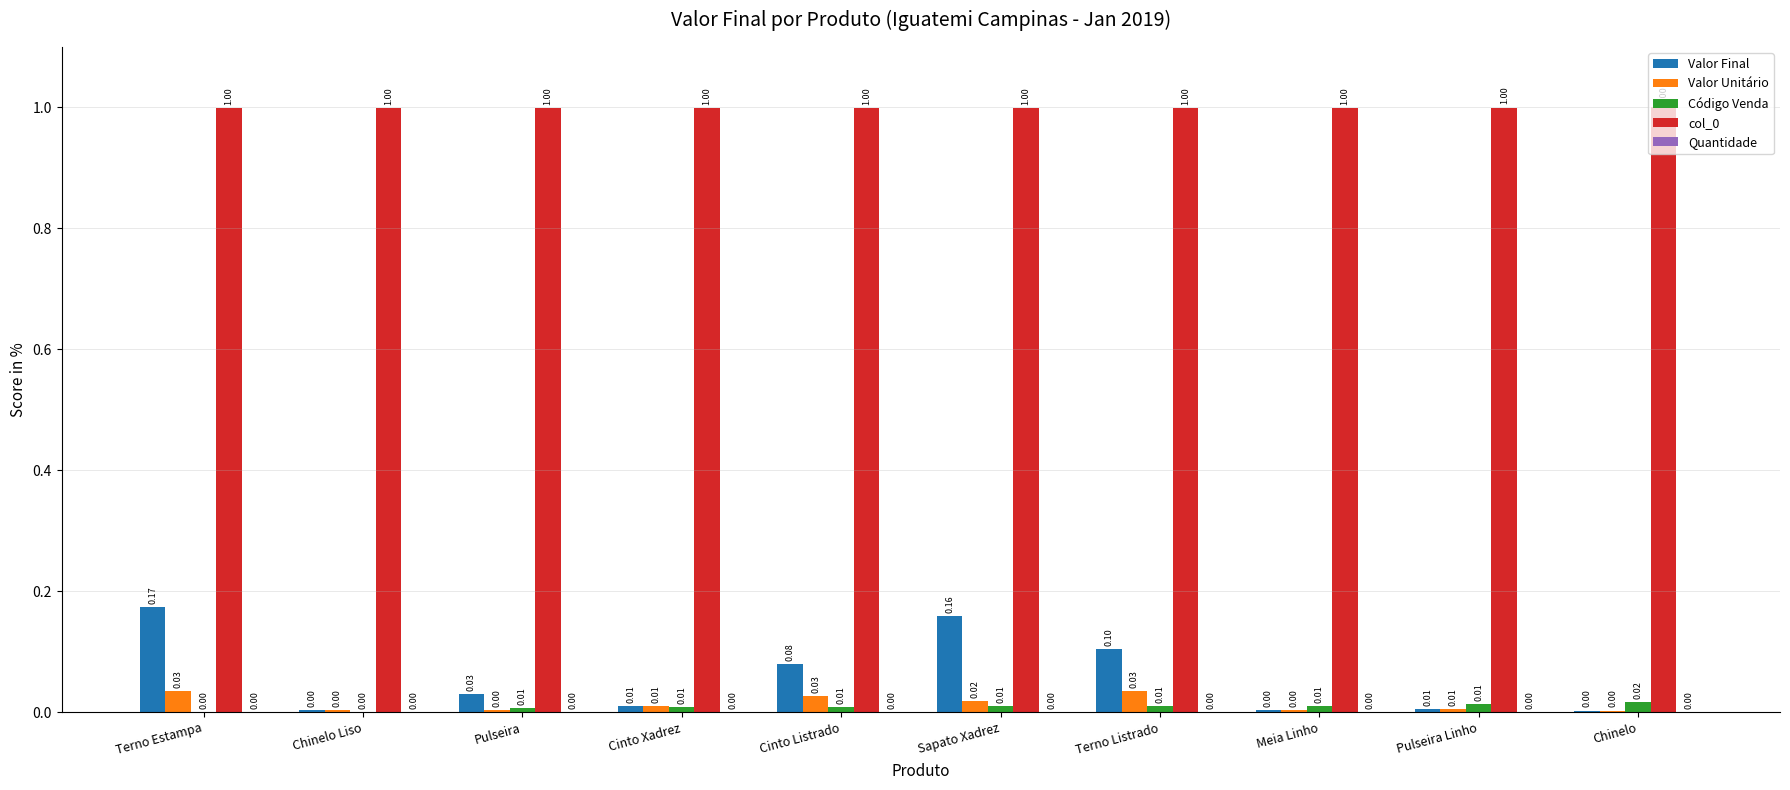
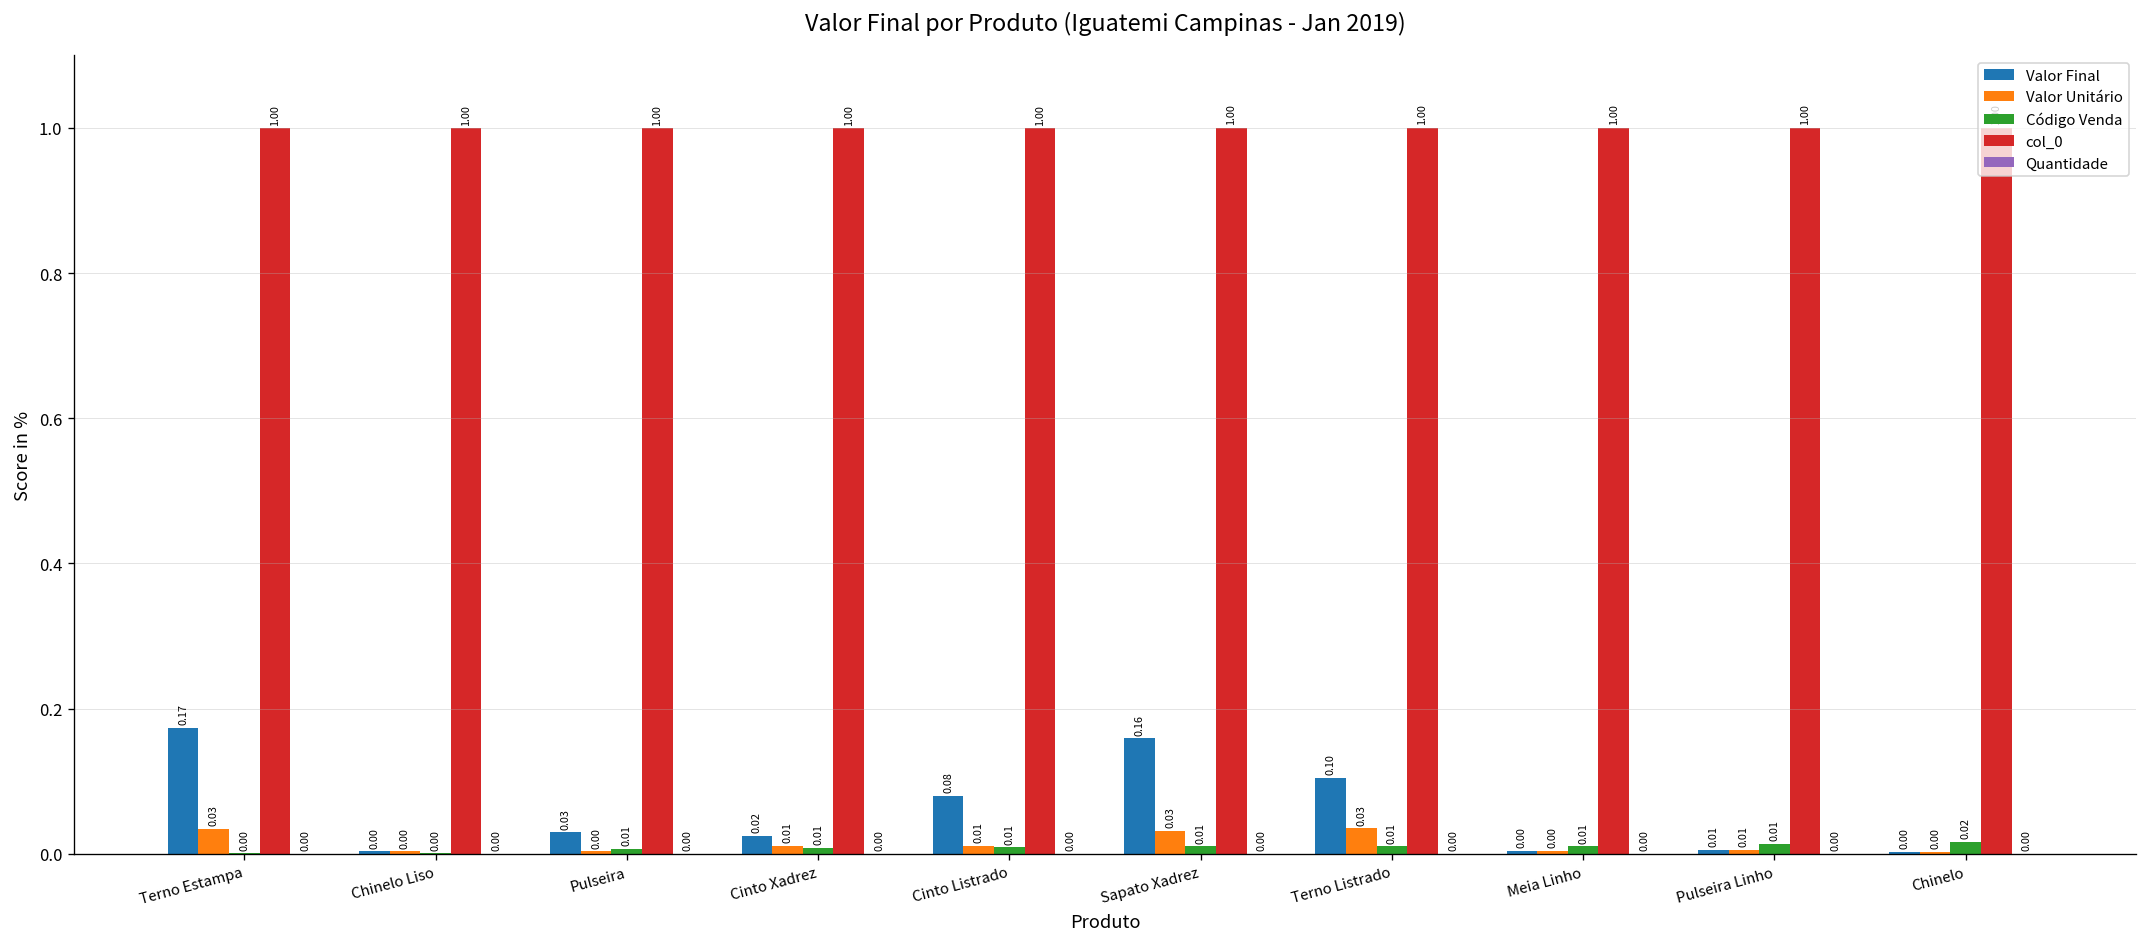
  {
    "Valor Final": {
      "Terno Estampa": 0.17,
      "Chinelo Liso": 0.00,
      "Pulseira": 0.03,
-     "Cinto Xadrez": 0.01,
+     "Cinto Xadrez": 0.02,
      "Cinto Listrado": 0.08,
      "Sapato Xadrez": 0.16,
      "Terno Listrado": 0.10,
      "Meia Linho": 0.00,
      "Pulseira Linho": 0.01,
      "Chinelo": 0.00
    },
    "Valor Unitário": {
      "Terno Estampa": 0.03,
      "Chinelo Liso": 0.00,
      "Pulseira": 0.00,
      "Cinto Xadrez": 0.01,
-     "Cinto Listrado": 0.03,
-     "Sapato Xadrez": 0.02,
+     "Cinto Listrado": 0.01,
+     "Sapato Xadrez": 0.03,
      "Terno Listrado": 0.03,
      "Meia Linho": 0.00,
      "Pulseira Linho": 0.01,
      "Chinelo": 0.00
    },
    "Código Venda": {
      "Terno Estampa": 0.00,
      "Chinelo Liso": 0.00,
      "Pulseira": 0.01,
      "Cinto Xadrez": 0.01,
      "Cinto Listrado": 0.01,
      "Sapato Xadrez": 0.01,
      "Terno Listrado": 0.01,
      "Meia Linho": 0.01,
      "Pulseira Linho": 0.01,
      "Chinelo": 0.02
    },
    "col_0": {
      "Terno Estampa": 1.00,
      "Chinelo Liso": 1.00,
      "Pulseira": 1.00,
      "Cinto Xadrez": 1.00,
      "Cinto Listrado": 1.00,
      "Sapato Xadrez": 1.00,
      "Terno Listrado": 1.00,
      "Meia Linho": 1.00,
      "Pulseira Linho": 1.00
    },
    "Quantidade": {
      "Terno Estampa": 0.00,
      "Chinelo Liso": 0.00,
      "Pulseira": 0.00,
      "Cinto Xadrez": 0.00,
      "Cinto Listrado": 0.00,
      "Sapato Xadrez": 0.00,
      "Terno Listrado": 0.00,
      "Meia Linho": 0.00,
      "Pulseira Linho": 0.00,
      "Chinelo": 0.00
    }
  }
